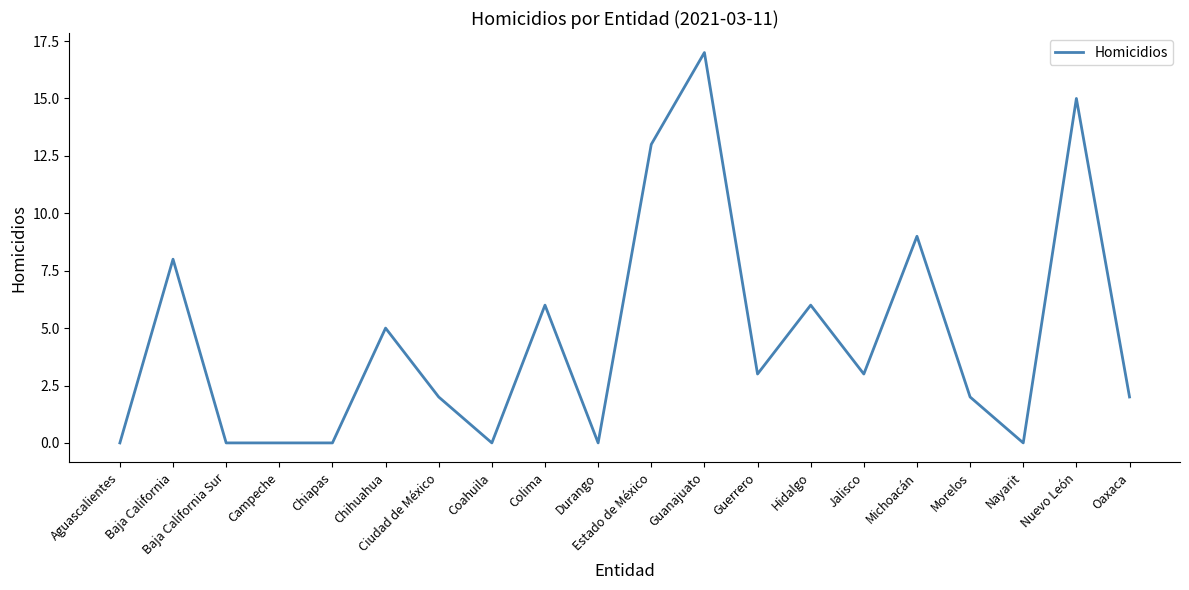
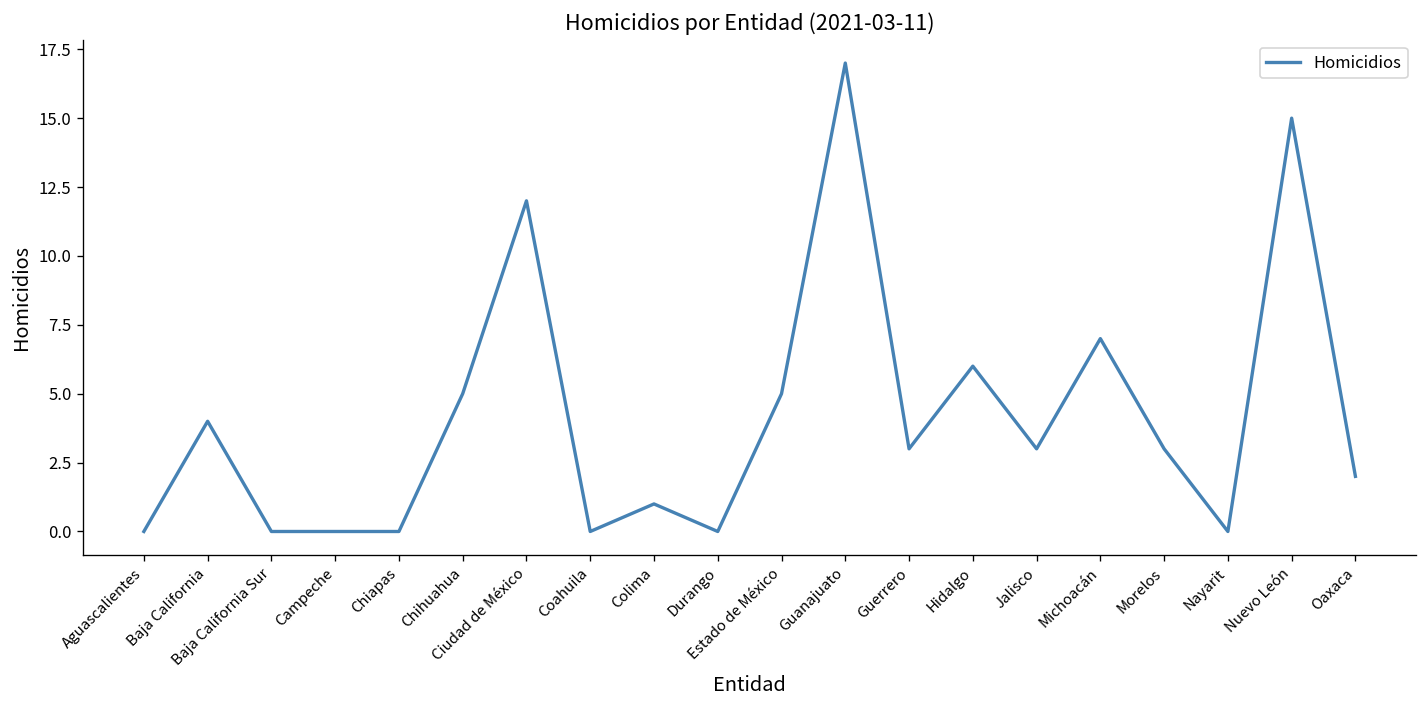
  {
    "Aguascalientes": 0,
-   "Baja California": 8,
+   "Baja California": 4,
    "Baja California Sur": 0,
    "Campeche": 0,
    "Chiapas": 0,
    "Chihuahua": 5,
-   "Ciudad de México": 2,
+   "Ciudad de México": 12,
    "Coahuila": 0,
-   "Colima": 6,
+   "Colima": 1,
    "Durango": 0,
-   "Estado de México": 13,
+   "Estado de México": 5,
    "Guanajuato": 17,
    "Guerrero": 3,
    "Hidalgo": 6,
    "Jalisco": 3,
-   "Michoacán": 9,
-   "Morelos": 2,
+   "Michoacán": 7,
+   "Morelos": 3,
    "Nayarit": 0,
    "Nuevo León": 15,
    "Oaxaca": 2
  }
